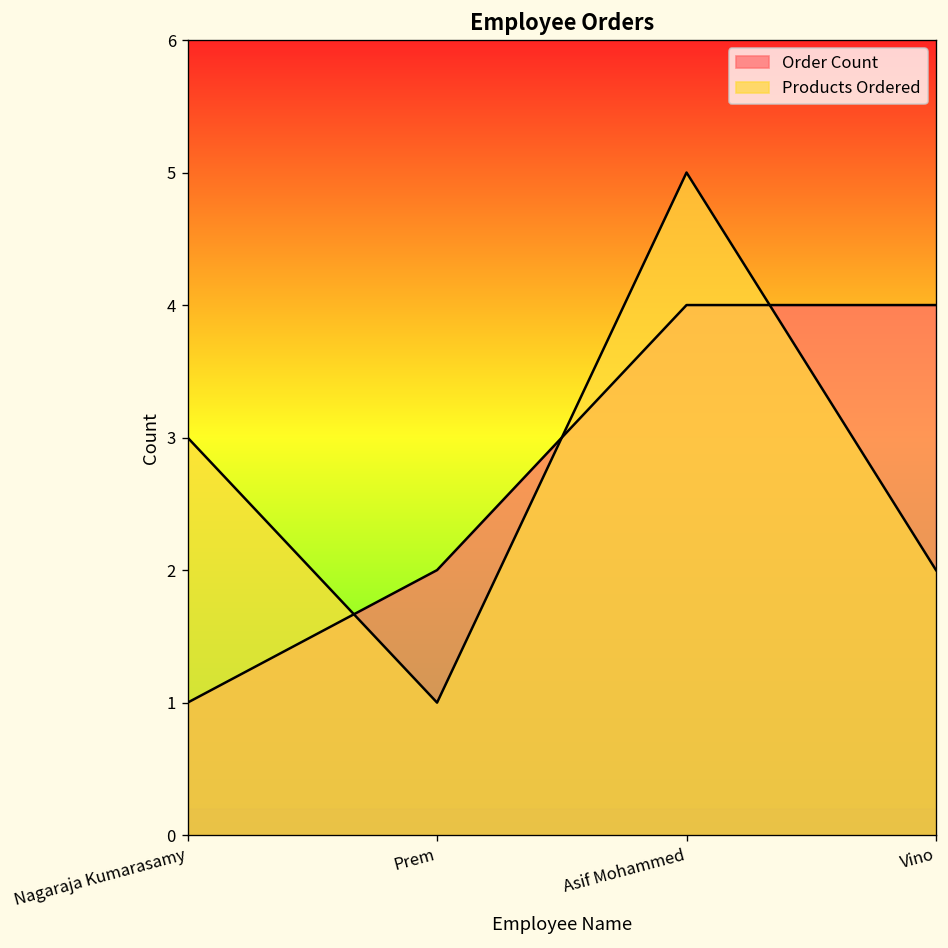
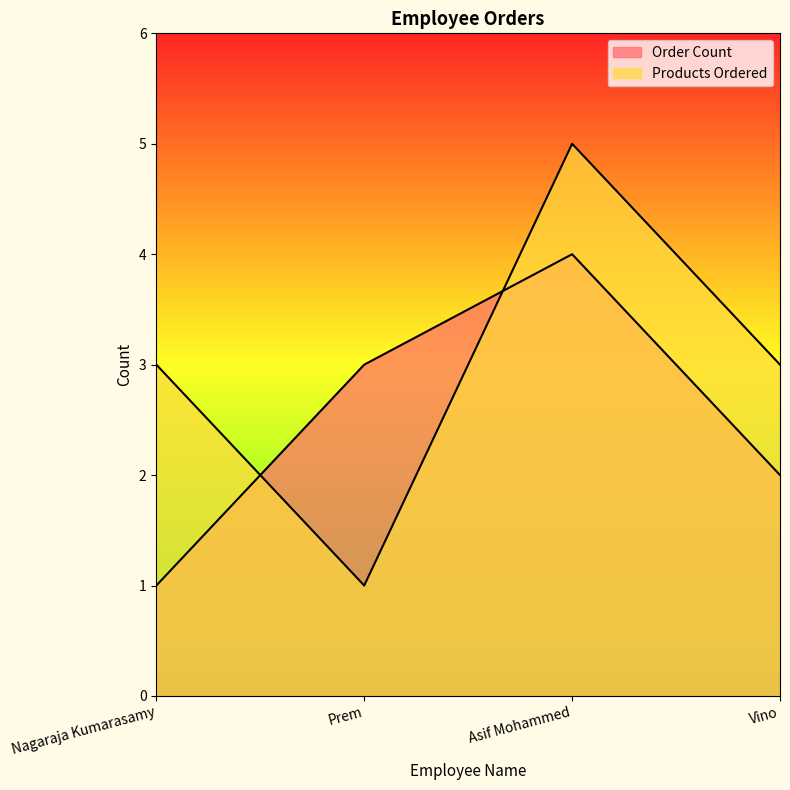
  {
    "Order Count": {
      "Nagaraja Kumarasamy": 1,
-     "Prem": 2,
+     "Prem": 3,
      "Asif Mohammed": 4,
-     "Vino": 4
+     "Vino": 2
    },
    "Products Ordered": {
      "Nagaraja Kumarasamy": 3,
      "Prem": 1,
      "Asif Mohammed": 5,
-     "Vino": 2
+     "Vino": 3
    }
  }
